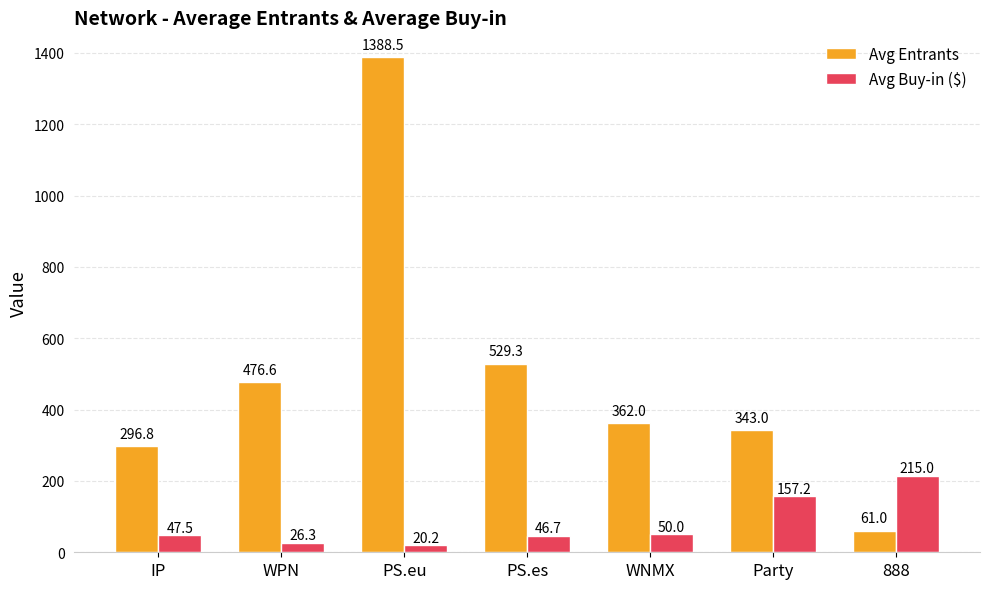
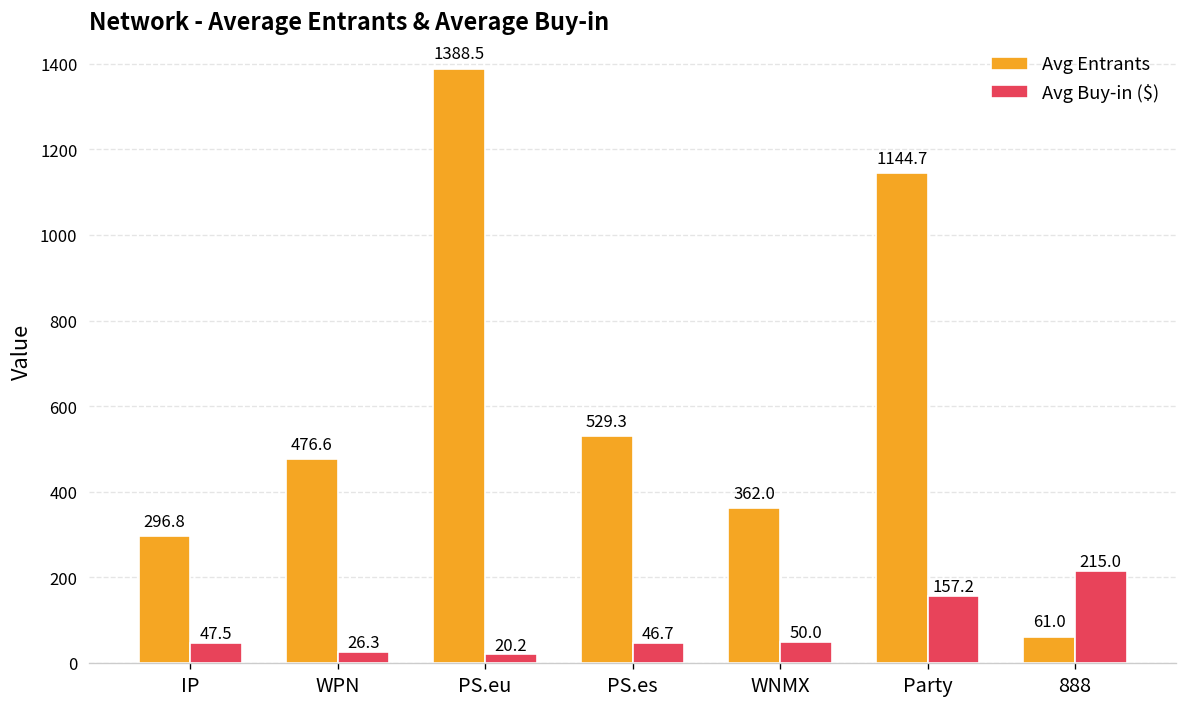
  {
    "Avg Entrants": {
      "IP": 296.8,
      "WPN": 476.6,
      "PS.eu": 1388.5,
      "PS.es": 529.3,
      "WNMX": 362.0,
-     "Party": 343.0,
+     "Party": 1144.7,
      "888": 61.0
    },
    "Avg Buy-in ($)": {
      "IP": 47.5,
      "WPN": 26.3,
      "PS.eu": 20.2,
      "PS.es": 46.7,
      "WNMX": 50.0,
      "Party": 157.2,
      "888": 215.0
    }
  }
